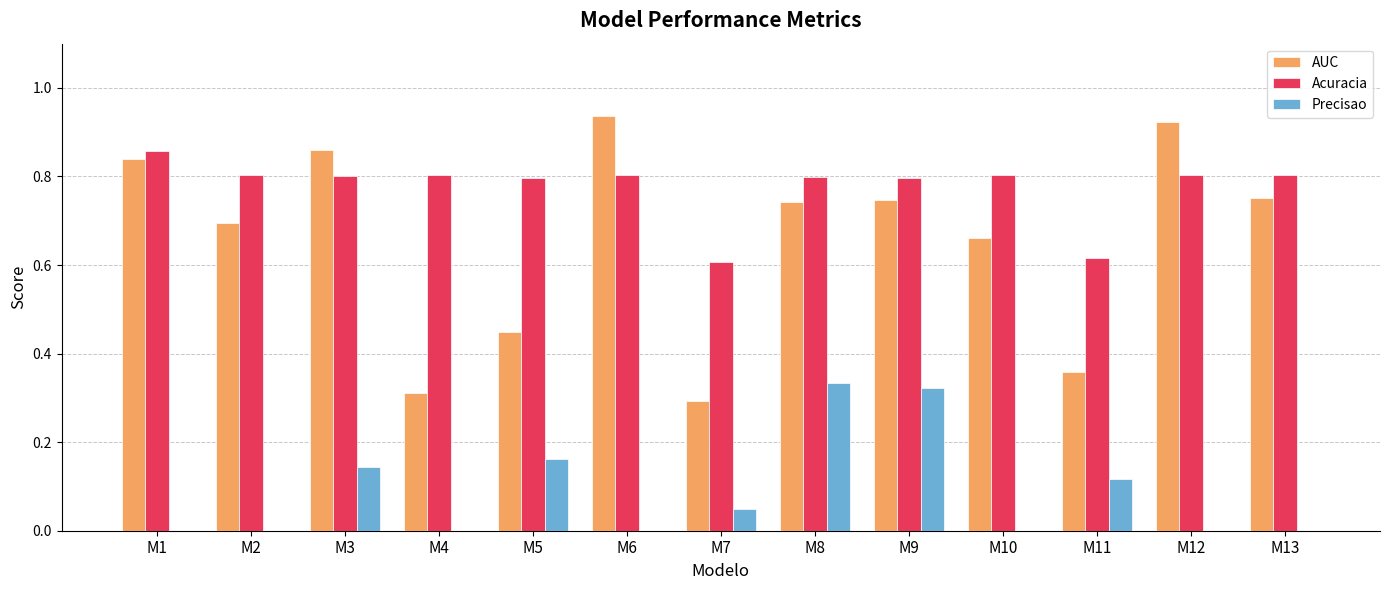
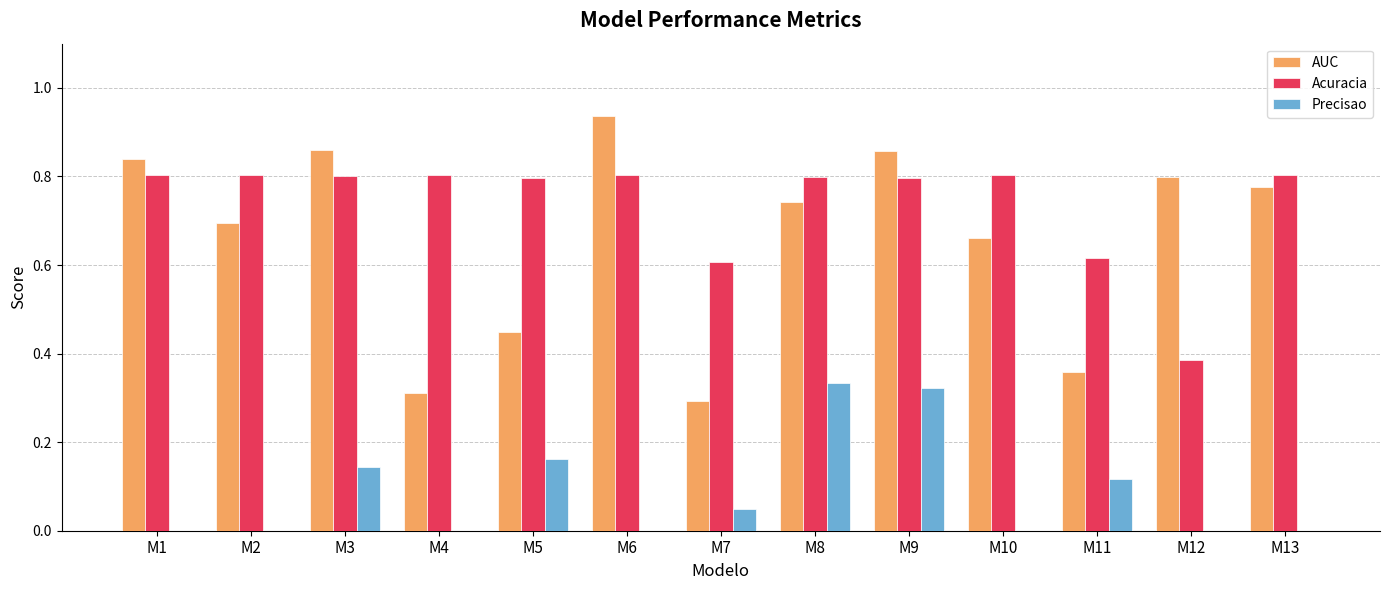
  {
    "AUC": {
      "M1": 0.84,
      "M2": 0.70,
      "M3": 0.86,
      "M4": 0.31,
      "M5": 0.45,
      "M6": 0.94,
      "M7": 0.29,
      "M8": 0.74,
-     "M9": 0.75,
+     "M9": 0.86,
      "M10": 0.66,
      "M11": 0.36,
-     "M12": 0.92,
-     "M13": 0.75
+     "M12": 0.80,
+     "M13": 0.78
    },
    "Acuracia": {
-     "M1": 0.86,
+     "M1": 0.80,
      "M2": 0.80,
      "M3": 0.80,
      "M4": 0.80,
      "M5": 0.80,
      "M6": 0.80,
      "M7": 0.61,
      "M8": 0.80,
      "M9": 0.80,
      "M10": 0.80,
      "M11": 0.62,
-     "M12": 0.80,
+     "M12": 0.39,
      "M13": 0.80
    },
    "Precisao": {
      "M1": 0.00,
      "M2": 0.00,
      "M3": 0.14,
      "M4": 0.00,
      "M5": 0.16,
      "M6": 0.00,
      "M7": 0.05,
      "M8": 0.33,
      "M9": 0.32,
      "M10": 0.00,
      "M11": 0.12,
      "M12": 0.00,
      "M13": 0.00
    }
  }
